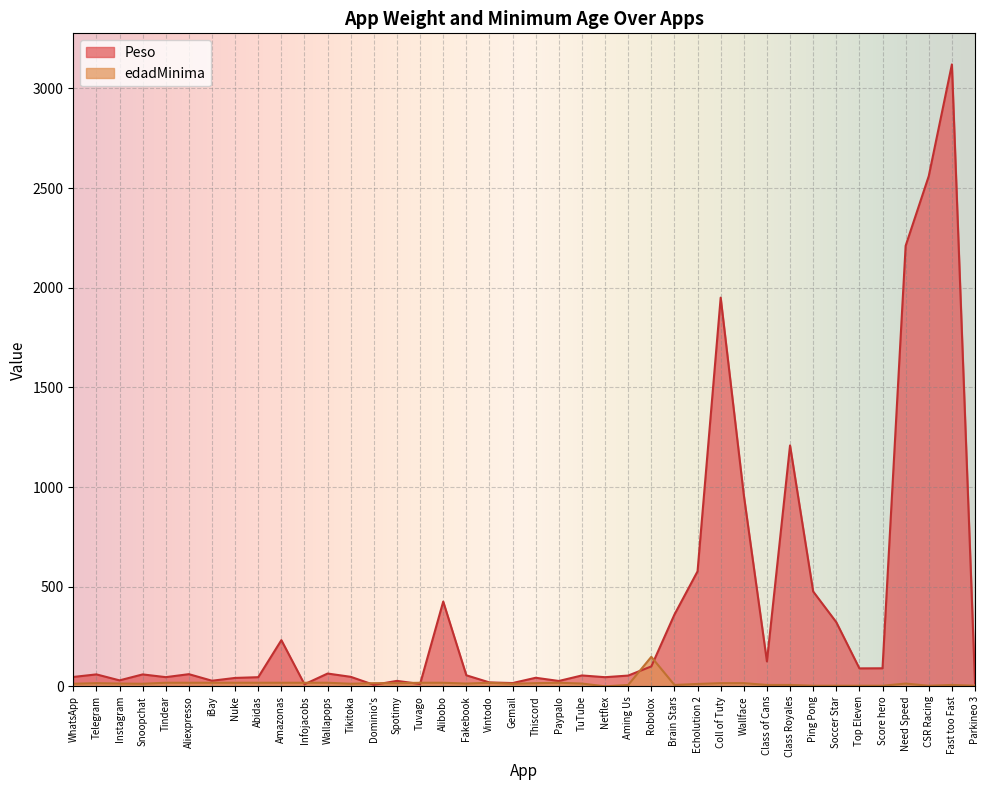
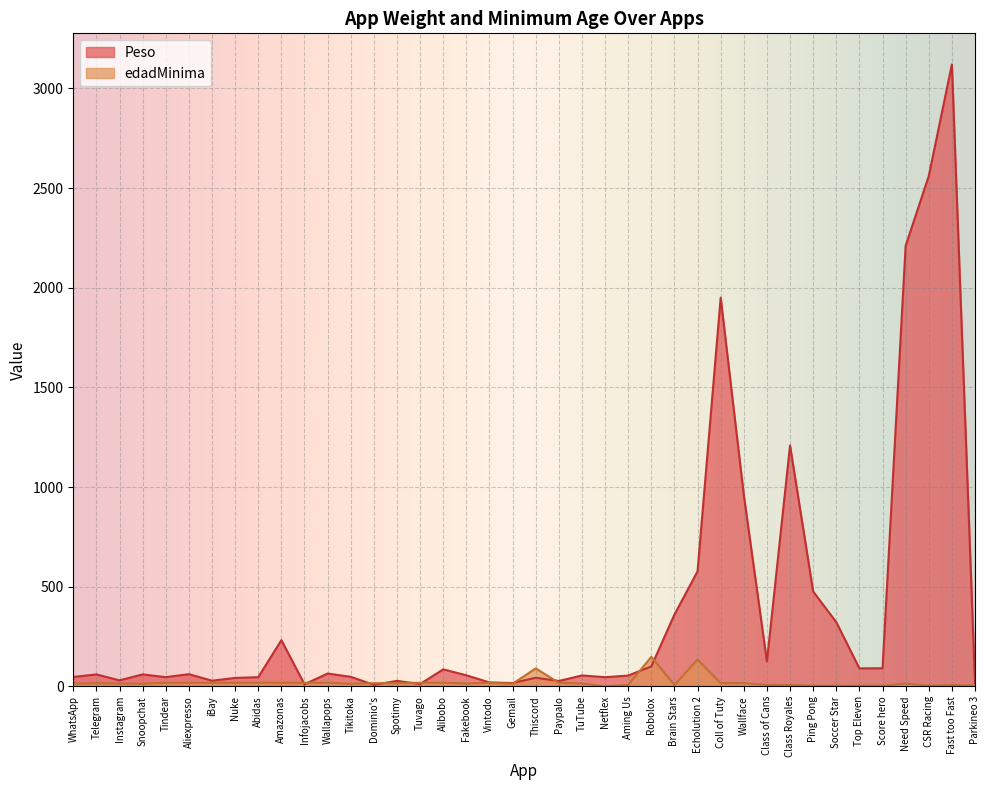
  {
    "Peso": {
      "WhatsApp": 50,
      "Telegram": 60,
      "Instagram": 30,
      "Snoopchat": 60,
      "Tindear": 50,
      "Aliexpresso": 60,
      "Nuke": 40,
      "Abidas": 50,
      "Amazonas": 230,
      "Wallapops": 60,
      "Tikitoka": 50,
-     "Alibobo": 430,
+     "Alibobo": 90,
      "Fakebook": 60,
      "Thiscord": 40,
      "TuTube": 50,
      "Netflex": 50,
      "Aming Us": 50,
      "Robolox": 100,
      "Brain Stars": 360,
      "Echolution 2": 580,
      "Coll of Tuty": 1950,
      "Wallface": 960,
      "Class of Cans": 130,
      "Class Royales": 1210,
      "Ping Pong": 480,
      "Soccer Star": 320,
      "Top Eleven": 90,
      "Score hero": 90,
      "Need Speed": 2210,
      "CSR Racing": 2560,
      "Fast too Fast": 3120
    },
    "edadMinima": {
      "WhatsApp": 10,
      "Telegram": 20,
      "Instagram": 10,
      "Snoopchat": 10,
      "Tindear": 20,
      "Aliexpresso": 20,
      "Nuke": 20,
      "Abidas": 20,
      "Amazonas": 20,
      "Wallapops": 20,
      "Tikitoka": 10,
      "Alibobo": 20,
      "Fakebook": 10,
-     "Thiscord": 20,
+     "Thiscord": 90,
      "TuTube": 10,
      "Netflex": 0,
      "Aming Us": 10,
      "Robolox": 150,
      "Brain Stars": 10,
-     "Echolution 2": 10,
+     "Echolution 2": 130,
      "Coll of Tuty": 20,
      "Wallface": 20,
      "Class of Cans": 10,
      "Class Royales": 10,
      "Ping Pong": 0,
      "Soccer Star": 0,
      "Top Eleven": 0,
      "Score hero": 0,
      "Need Speed": 10,
      "CSR Racing": 0,
      "Fast too Fast": 10
    }
  }
